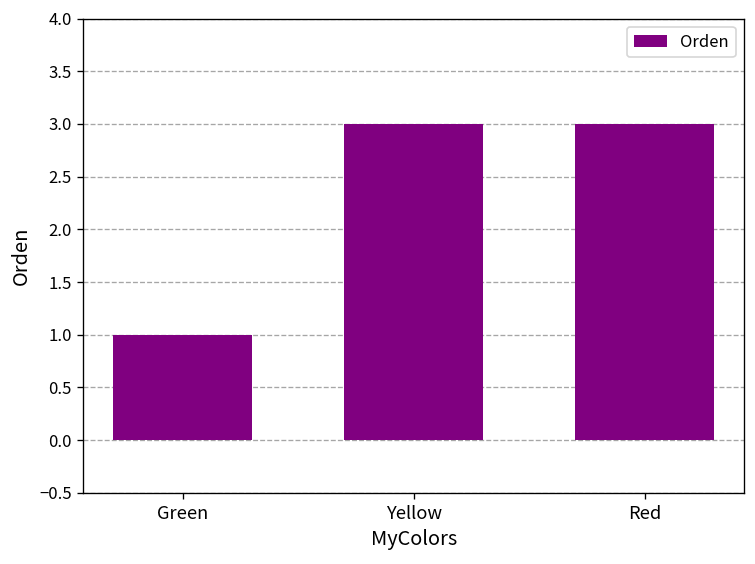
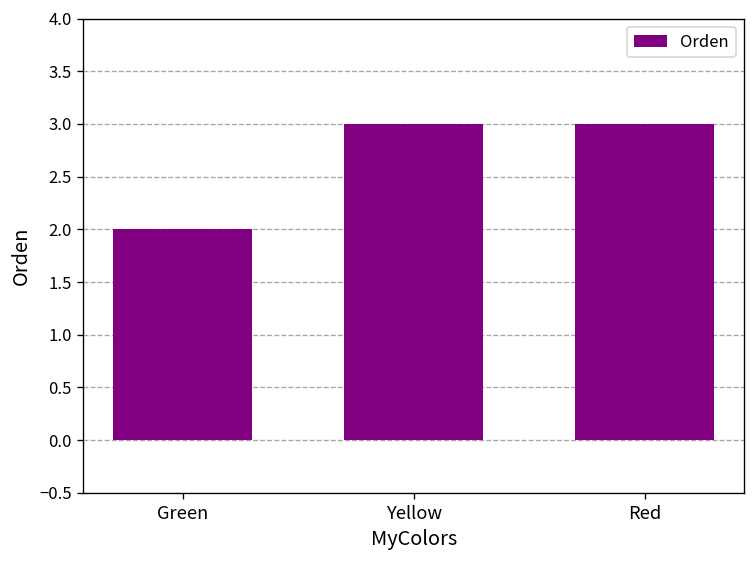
  {
-   "Green": 1,
+   "Green": 2,
    "Yellow": 3,
    "Red": 3
  }
